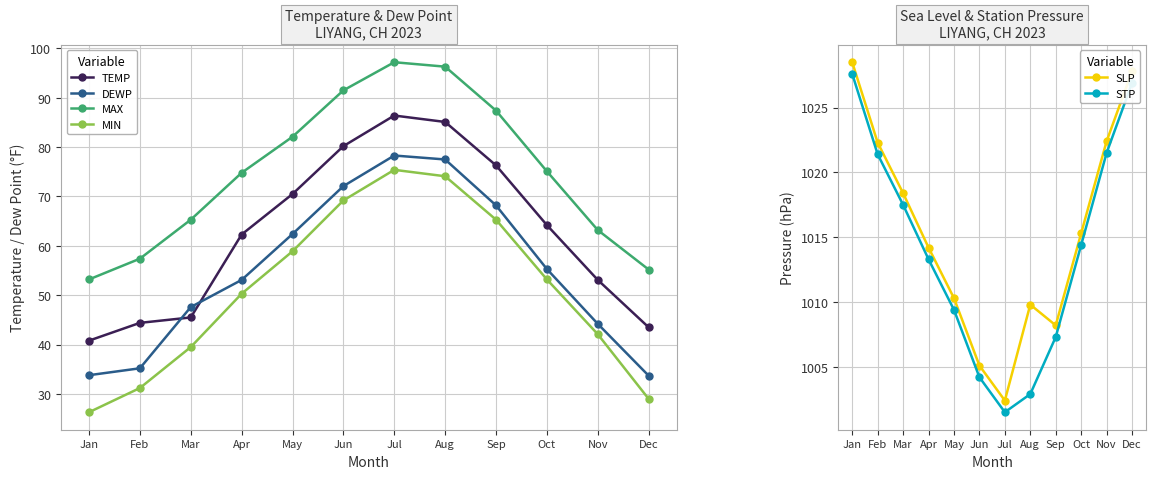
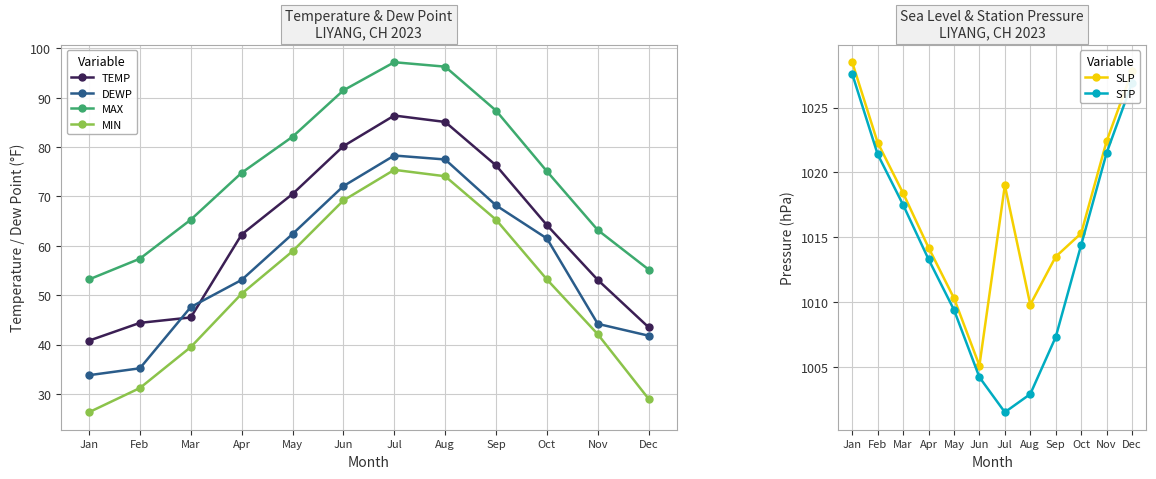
  {
    "Temperature & Dew Point LIYANG, CH 2023": {
      "TEMP": {
        "Jan": 41,
        "Feb": 44,
        "Mar": 46,
        "Apr": 62,
        "May": 71,
        "Jun": 80,
        "Jul": 86,
        "Aug": 85,
        "Sep": 76,
        "Oct": 64,
        "Nov": 53,
        "Dec": 44
      },
      "DEWP": {
        "Jan": 34,
        "Feb": 35,
        "Mar": 48,
        "Apr": 53,
        "May": 62,
        "Jun": 72,
        "Jul": 78,
        "Aug": 78,
        "Sep": 68,
-       "Oct": 55,
+       "Oct": 62,
        "Nov": 44,
-       "Dec": 34
+       "Dec": 42
      },
      "MAX": {
        "Jan": 53,
        "Feb": 57,
        "Mar": 65,
        "Apr": 75,
        "May": 82,
        "Jun": 92,
        "Jul": 97,
        "Aug": 96,
        "Sep": 87,
        "Oct": 75,
        "Nov": 63,
        "Dec": 55
      },
      "MIN": {
        "Jan": 26,
        "Feb": 31,
        "Mar": 40,
        "Apr": 50,
        "May": 59,
        "Jun": 69,
        "Jul": 75,
        "Aug": 74,
        "Sep": 65,
        "Oct": 53,
        "Nov": 42,
        "Dec": 29
      }
    },
    "Sea Level & Station Pressure LIYANG, CH 2023": {
      "SLP": {
        "Jan": 1028.5,
        "Feb": 1022.3,
        "Mar": 1018.4,
        "Apr": 1014.2,
        "May": 1010.3,
        "Jun": 1005.1,
-       "Jul": 1002.4,
+       "Jul": 1019.0,
        "Aug": 1009.8,
-       "Sep": 1008.2,
+       "Sep": 1013.5,
        "Oct": 1015.3,
        "Nov": 1022.4
      },
      "STP": {
        "Jan": 1027.6,
        "Feb": 1021.4,
        "Mar": 1017.5,
        "Apr": 1013.3,
        "May": 1009.4,
        "Jun": 1004.2,
        "Jul": 1001.5,
        "Aug": 1002.9,
        "Sep": 1007.3,
        "Oct": 1014.4,
        "Nov": 1021.5
      }
    }
  }
